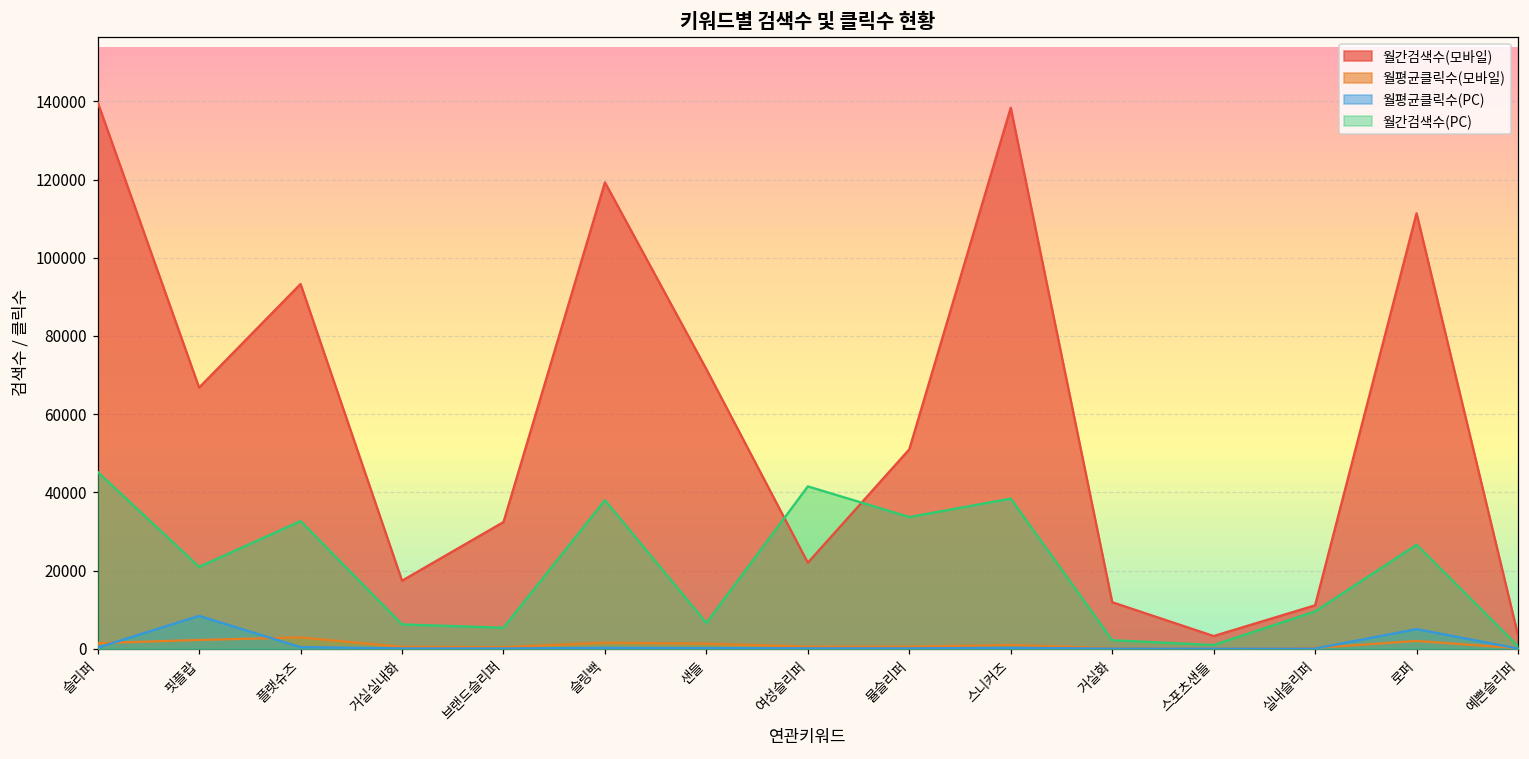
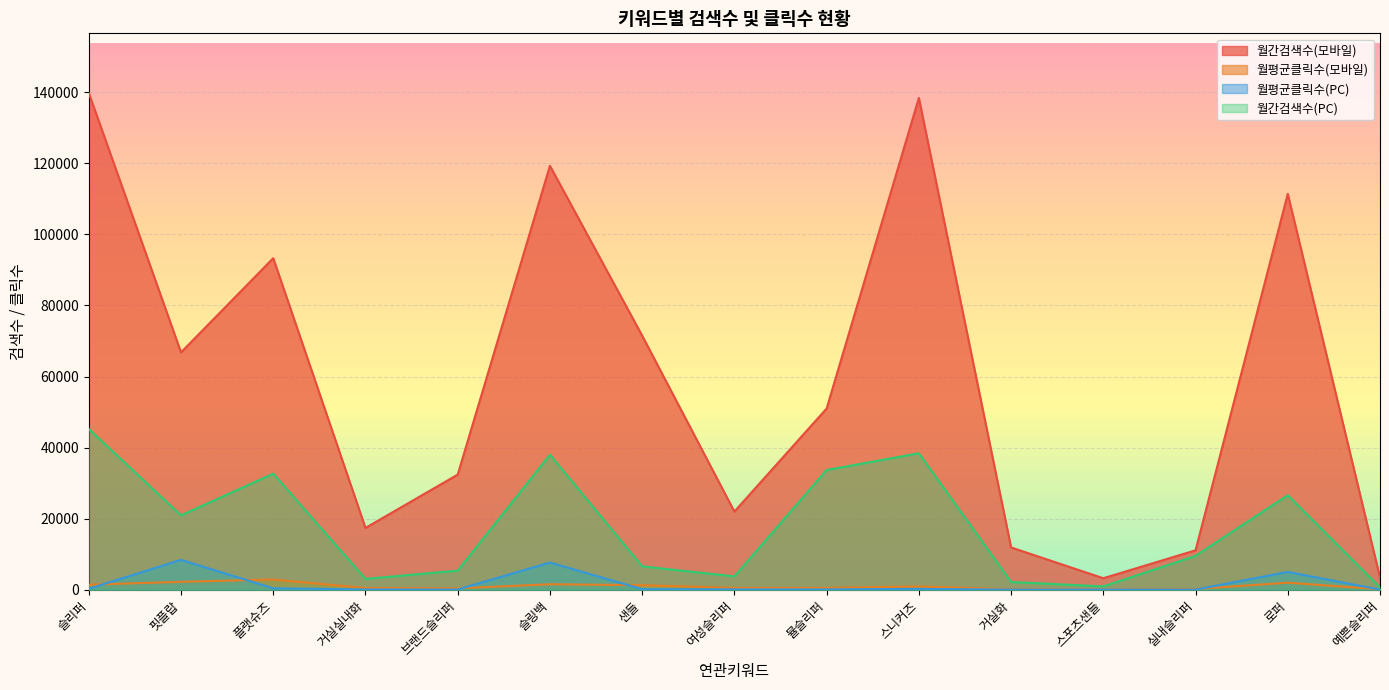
  {
    "월평균클릭수(PC)": {
      "슬리퍼": 0,
      "핏플랍": 8000,
      "플랫슈즈": 0,
-     "슬링백": 0,
+     "슬링백": 8000,
      "샌들": 0,
      "로퍼": 5000
    },
    "월간검색수(PC)": {
      "슬리퍼": 45000,
      "핏플랍": 21000,
      "플랫슈즈": 33000,
-     "거실실내화": 6000,
+     "거실실내화": 3000,
      "브랜드슬리퍼": 5000,
      "슬링백": 38000,
      "샌들": 7000,
-     "여성슬리퍼": 42000,
+     "여성슬리퍼": 4000,
      "뮬슬리퍼": 34000,
      "스니커즈": 38000,
      "거실화": 2000,
      "스포츠샌들": 1000,
      "실내슬리퍼": 10000,
      "로퍼": 27000
    }
  }
